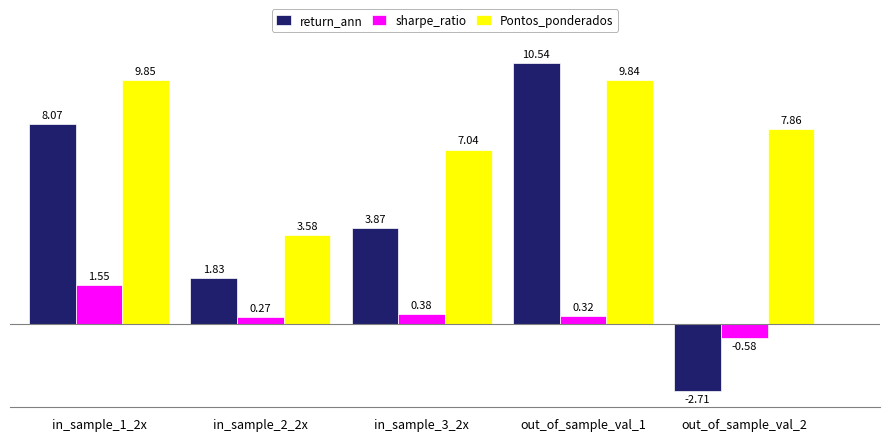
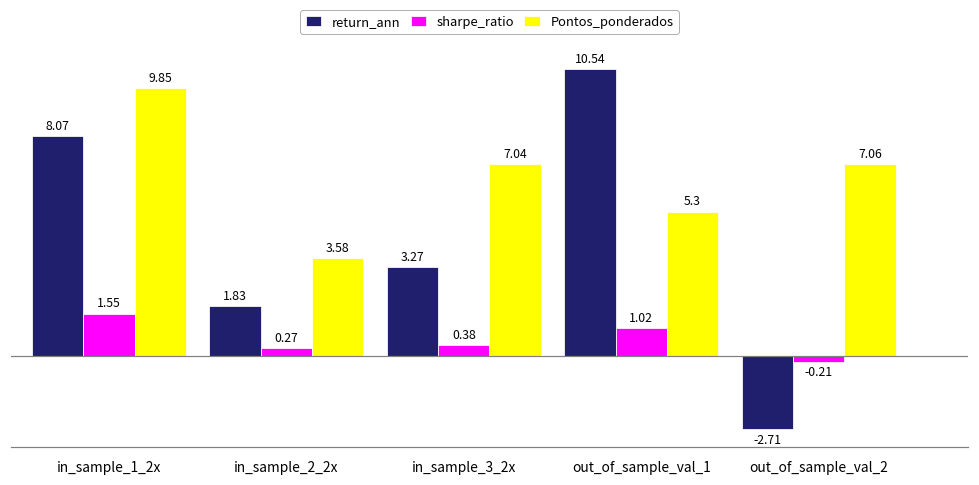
  {
    "return_ann": {
      "in_sample_1_2x": 8.07,
      "in_sample_2_2x": 1.83,
-     "in_sample_3_2x": 3.87,
+     "in_sample_3_2x": 3.27,
      "out_of_sample_val_1": 10.54,
      "out_of_sample_val_2": -2.71
    },
    "sharpe_ratio": {
      "in_sample_1_2x": 1.55,
      "in_sample_2_2x": 0.27,
      "in_sample_3_2x": 0.38,
-     "out_of_sample_val_1": 0.32,
-     "out_of_sample_val_2": -0.58
+     "out_of_sample_val_1": 1.02,
+     "out_of_sample_val_2": -0.21
    },
    "Pontos_ponderados": {
      "in_sample_1_2x": 9.85,
      "in_sample_2_2x": 3.58,
      "in_sample_3_2x": 7.04,
-     "out_of_sample_val_1": 9.84,
-     "out_of_sample_val_2": 7.86
+     "out_of_sample_val_1": 5.3,
+     "out_of_sample_val_2": 7.06
    }
  }
